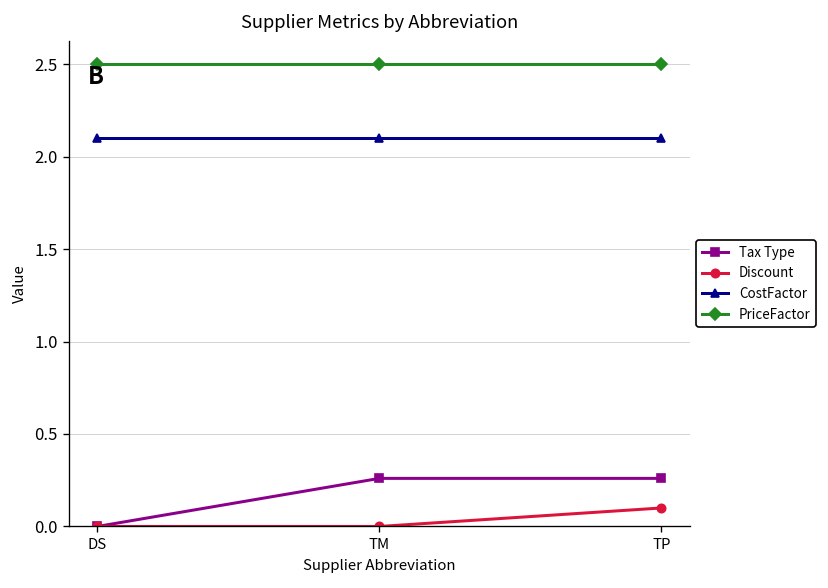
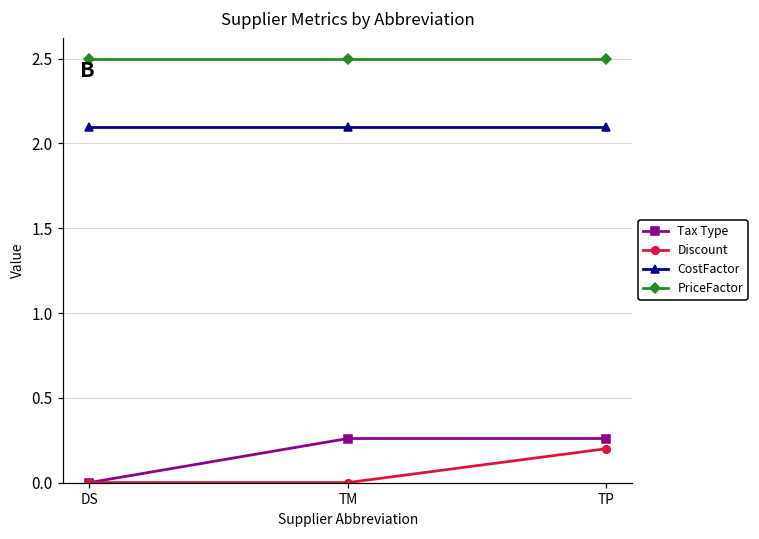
  {
    "Tax Type": {
      "TM": 0.26,
      "TP": 0.26
    },
    "Discount": {
      "TM": 0.0,
-     "TP": 0.1
+     "TP": 0.2
    },
    "CostFactor": {
      "DS": 2.1,
      "TM": 2.1,
      "TP": 2.1
    },
    "PriceFactor": {
      "DS": 2.5,
      "TM": 2.5,
      "TP": 2.5
    }
  }
